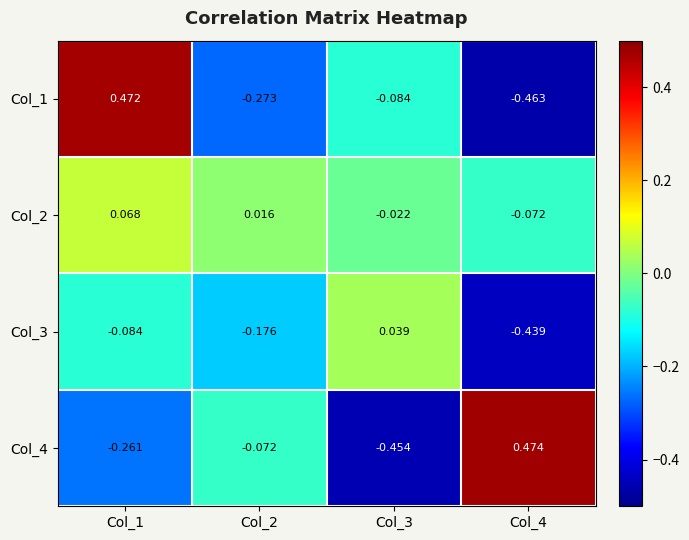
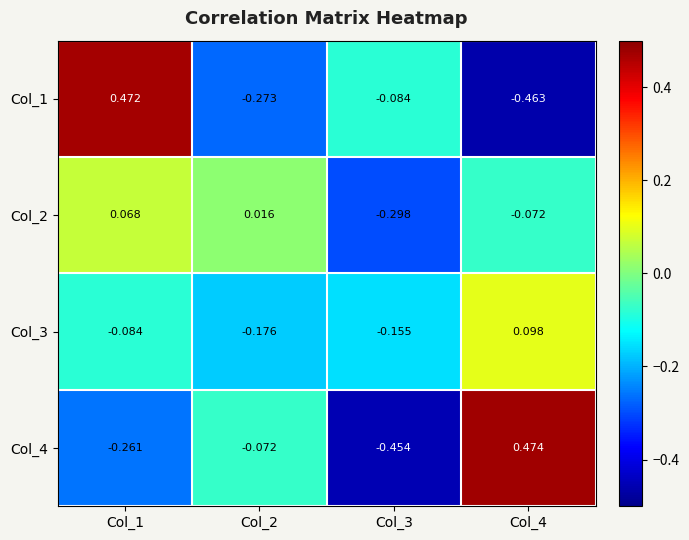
  {
    "Col_1": {
      "Col_1": 0.472,
      "Col_2": -0.273,
      "Col_3": -0.084,
      "Col_4": -0.463
    },
    "Col_2": {
      "Col_1": 0.068,
      "Col_2": 0.016,
-     "Col_3": -0.022,
+     "Col_3": -0.298,
      "Col_4": -0.072
    },
    "Col_3": {
      "Col_1": -0.084,
      "Col_2": -0.176,
-     "Col_3": 0.039,
-     "Col_4": -0.439
+     "Col_3": -0.155,
+     "Col_4": 0.098
    },
    "Col_4": {
      "Col_1": -0.261,
      "Col_2": -0.072,
      "Col_3": -0.454,
      "Col_4": 0.474
    }
  }
